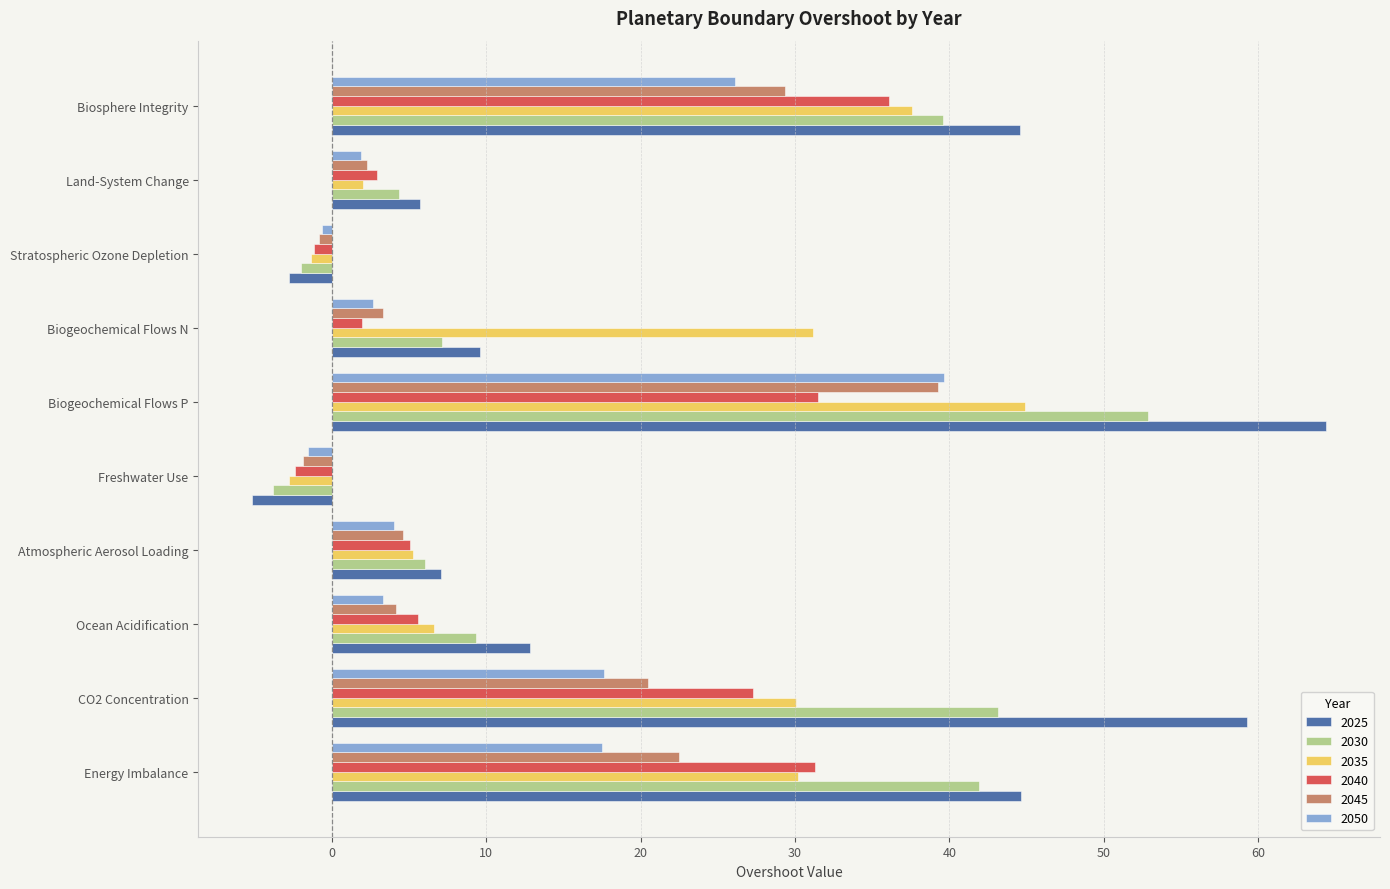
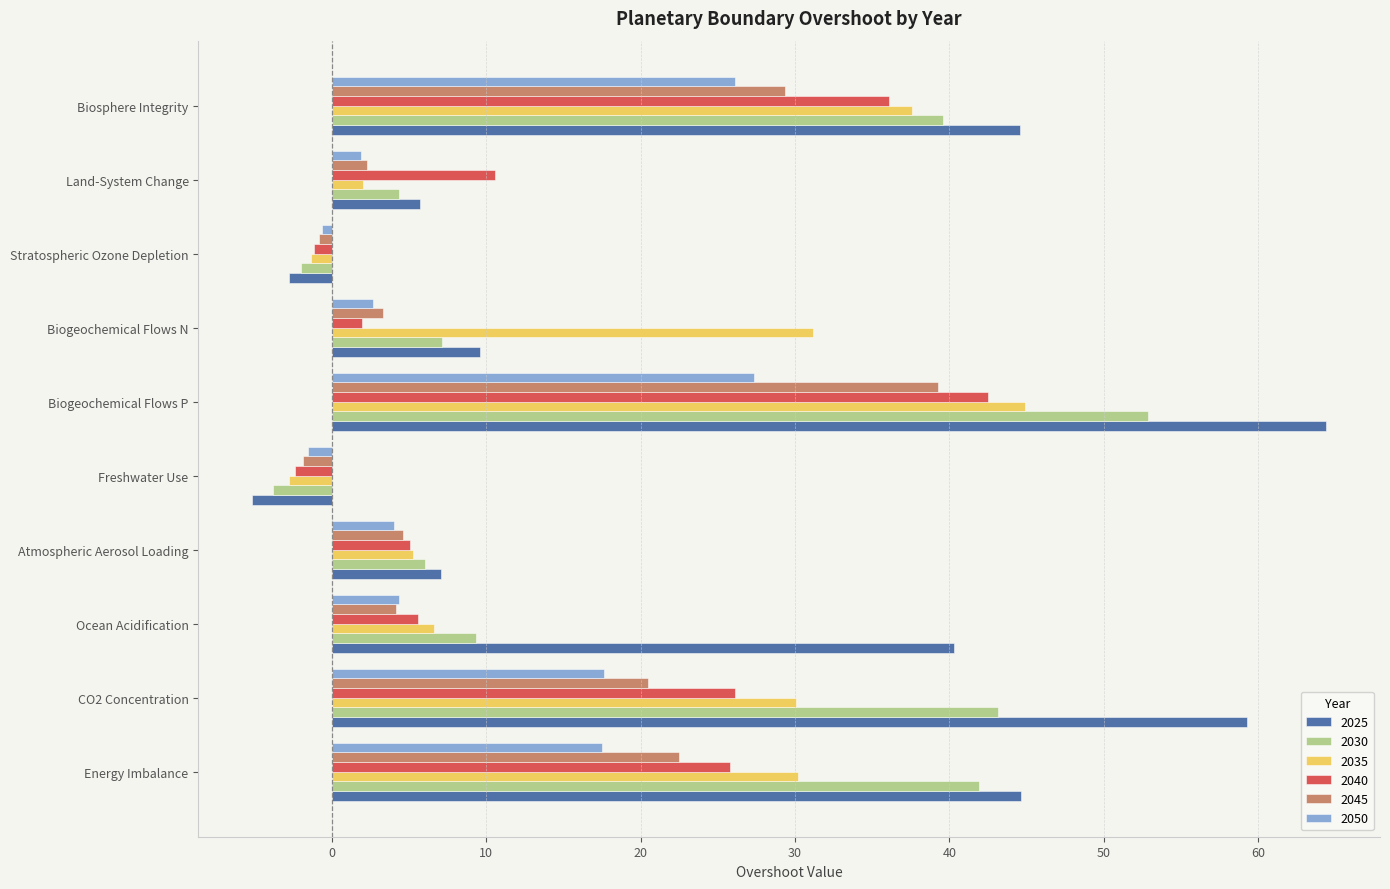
  {
    "2025": {
      "Biosphere Integrity": 44.6,
      "Land-System Change": 5.7,
      "Stratospheric Ozone Depletion": -2.8,
      "Biogeochemical Flows N": 9.6,
      "Biogeochemical Flows P": 64.4,
      "Freshwater Use": -5.1,
      "Atmospheric Aerosol Loading": 7.1,
-     "Ocean Acidification": 12.8,
+     "Ocean Acidification": 40.3,
      "CO2 Concentration": 59.2,
      "Energy Imbalance": 44.6
    },
    "2030": {
      "Biosphere Integrity": 39.6,
      "Land-System Change": 4.3,
      "Stratospheric Ozone Depletion": -2.0,
      "Biogeochemical Flows N": 7.1,
      "Biogeochemical Flows P": 52.8,
      "Freshwater Use": -3.8,
      "Atmospheric Aerosol Loading": 6.0,
      "Ocean Acidification": 9.3,
      "CO2 Concentration": 43.1,
      "Energy Imbalance": 41.9
    },
    "2035": {
      "Biosphere Integrity": 37.6,
      "Land-System Change": 2.1,
      "Stratospheric Ozone Depletion": -1.4,
      "Biogeochemical Flows N": 31.2,
      "Biogeochemical Flows P": 44.9,
      "Freshwater Use": -2.7,
      "Atmospheric Aerosol Loading": 5.3,
      "Ocean Acidification": 6.6,
      "CO2 Concentration": 30.1,
      "Energy Imbalance": 30.2
    },
    "2040": {
      "Biosphere Integrity": 36.1,
-     "Land-System Change": 2.9,
+     "Land-System Change": 10.6,
      "Stratospheric Ozone Depletion": -1.1,
      "Biogeochemical Flows N": 2.0,
-     "Biogeochemical Flows P": 31.5,
+     "Biogeochemical Flows P": 42.5,
      "Freshwater Use": -2.3,
      "Atmospheric Aerosol Loading": 5.1,
      "Ocean Acidification": 5.6,
-     "CO2 Concentration": 27.3,
-     "Energy Imbalance": 31.3
+     "CO2 Concentration": 26.1,
+     "Energy Imbalance": 25.8
    },
    "2045": {
      "Biosphere Integrity": 29.3,
      "Land-System Change": 2.3,
      "Stratospheric Ozone Depletion": -0.8,
      "Biogeochemical Flows N": 3.3,
      "Biogeochemical Flows P": 39.2,
      "Freshwater Use": -1.8,
      "Atmospheric Aerosol Loading": 4.6,
      "Ocean Acidification": 4.1,
      "CO2 Concentration": 20.5,
      "Energy Imbalance": 22.5
    },
    "2050": {
      "Biosphere Integrity": 26.1,
      "Land-System Change": 1.9,
      "Stratospheric Ozone Depletion": -0.6,
      "Biogeochemical Flows N": 2.7,
-     "Biogeochemical Flows P": 39.6,
+     "Biogeochemical Flows P": 27.4,
      "Freshwater Use": -1.6,
      "Atmospheric Aerosol Loading": 4.0,
-     "Ocean Acidification": 3.3,
+     "Ocean Acidification": 4.3,
      "CO2 Concentration": 17.7,
      "Energy Imbalance": 17.5
    }
  }
